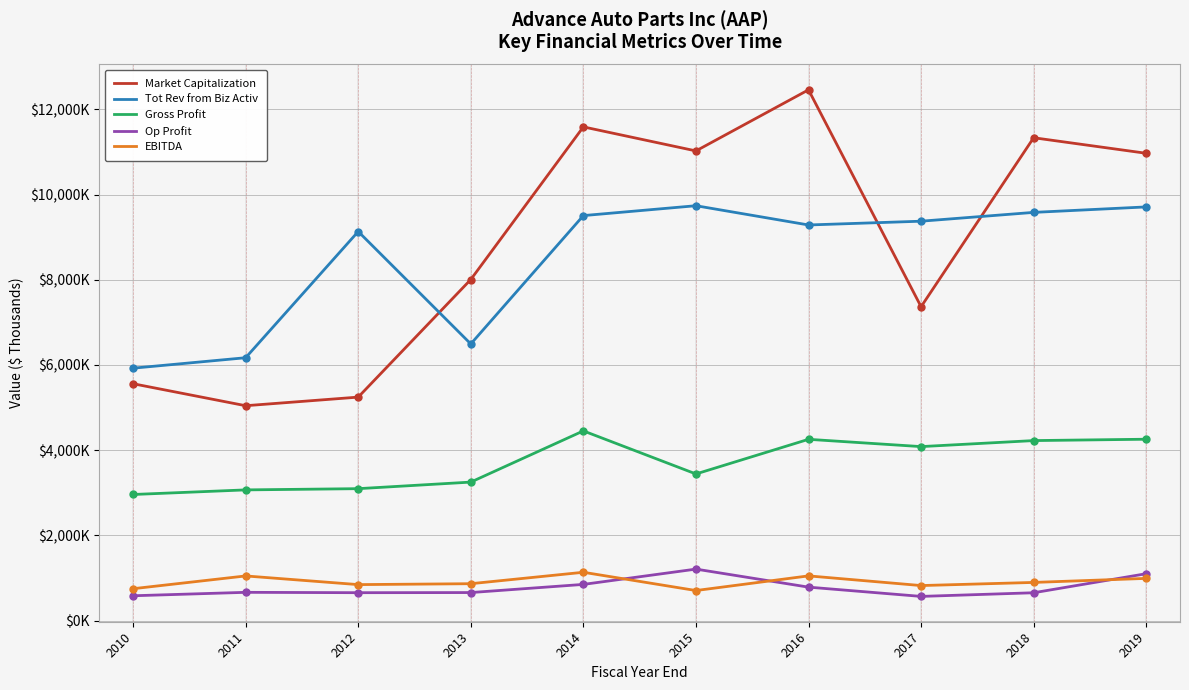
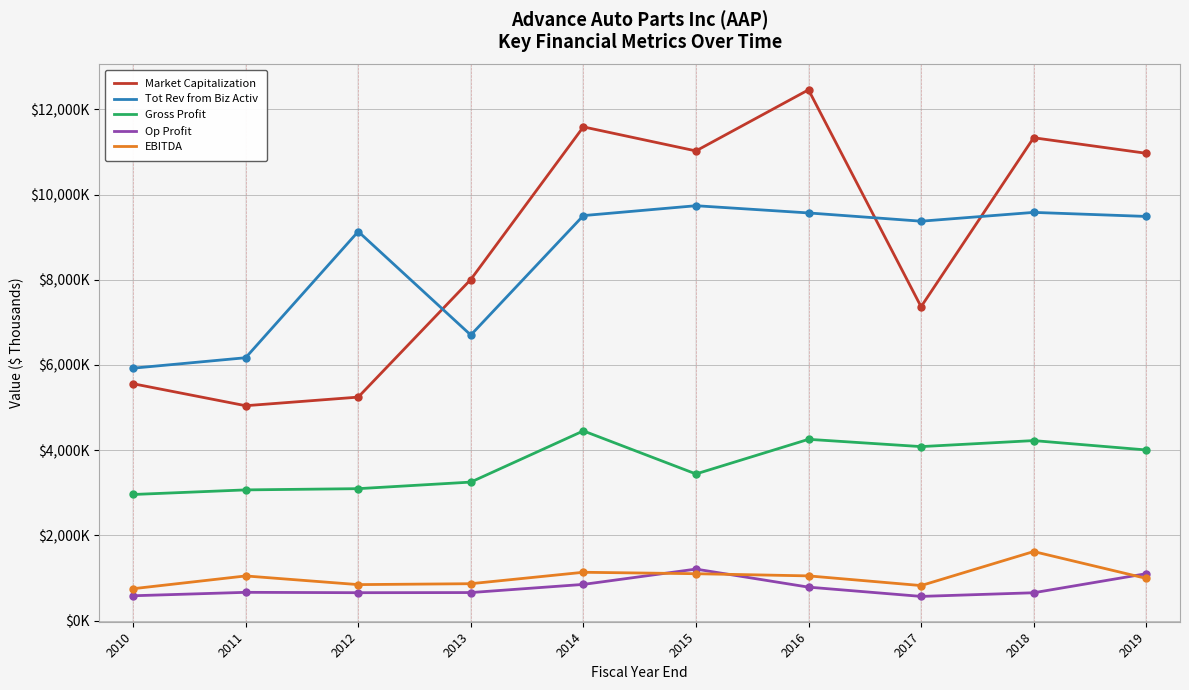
  {
    "Market Capitalization": {
      "2010": "$5,600,000",
      "2011": "$5,000,000",
      "2012": "$5,200,000",
      "2013": "$8,000,000",
      "2014": "$11,600,000",
      "2015": "$11,000,000",
      "2016": "$12,500,000",
      "2017": "$7,400,000",
      "2018": "$11,300,000",
      "2019": "$11,000,000"
    },
    "Tot Rev from Biz Activ": {
      "2010": "$5,900,000",
      "2011": "$6,200,000",
      "2012": "$9,100,000",
-     "2013": "$6,500,000",
+     "2013": "$6,700,000",
      "2014": "$9,500,000",
      "2015": "$9,700,000",
-     "2016": "$9,300,000",
+     "2016": "$9,600,000",
      "2017": "$9,400,000",
      "2018": "$9,600,000",
-     "2019": "$9,700,000"
+     "2019": "$9,500,000"
    },
    "Gross Profit": {
      "2010": "$3,000,000",
      "2011": "$3,100,000",
      "2012": "$3,100,000",
      "2013": "$3,300,000",
      "2014": "$4,500,000",
      "2015": "$3,400,000",
      "2016": "$4,300,000",
      "2017": "$4,100,000",
      "2018": "$4,200,000",
-     "2019": "$4,300,000"
+     "2019": "$4,000,000"
    },
    "Op Profit": {
      "2010": "$600,000",
      "2011": "$700,000",
      "2012": "$700,000",
      "2013": "$700,000",
      "2014": "$900,000",
      "2015": "$1,200,000",
      "2016": "$800,000",
      "2017": "$600,000",
      "2018": "$700,000",
      "2019": "$1,100,000"
    },
    "EBITDA": {
      "2010": "$800,000",
      "2011": "$1,100,000",
      "2012": "$800,000",
      "2013": "$900,000",
      "2014": "$1,100,000",
-     "2015": "$700,000",
+     "2015": "$1,100,000",
      "2016": "$1,100,000",
      "2017": "$800,000",
-     "2018": "$900,000",
+     "2018": "$1,600,000",
      "2019": "$1,000,000"
    }
  }
